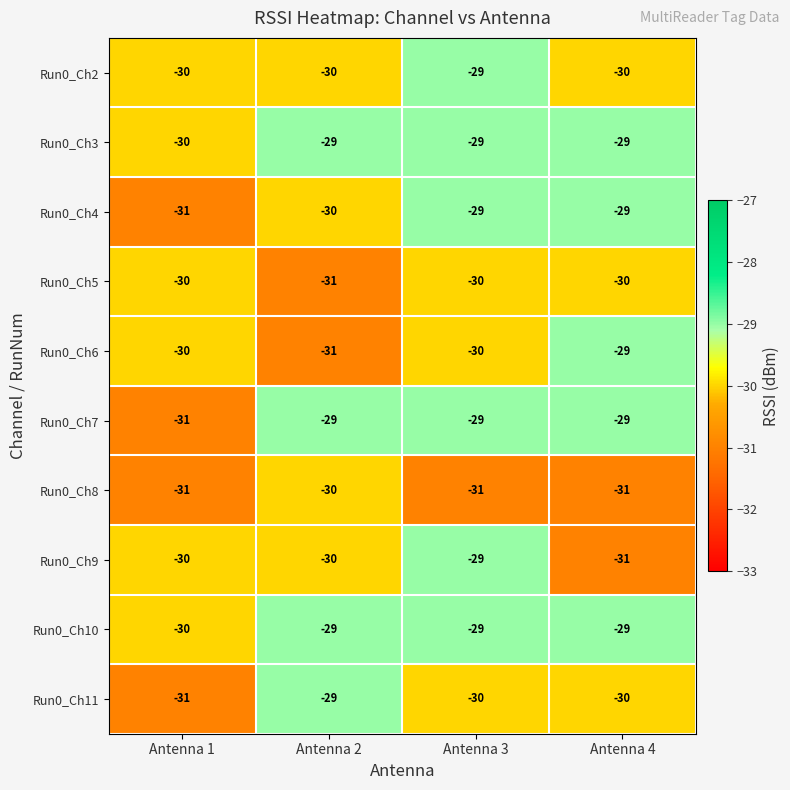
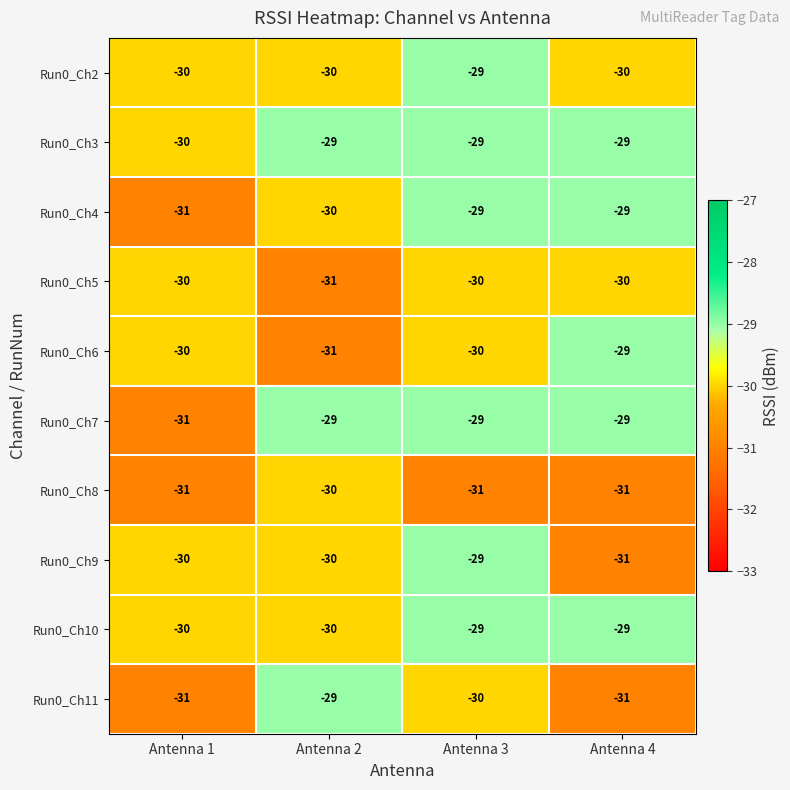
  {
    "Run0_Ch2": {
      "Antenna 1": -30,
      "Antenna 2": -30,
      "Antenna 3": -29,
      "Antenna 4": -30
    },
    "Run0_Ch3": {
      "Antenna 1": -30,
      "Antenna 2": -29,
      "Antenna 3": -29,
      "Antenna 4": -29
    },
    "Run0_Ch4": {
      "Antenna 1": -31,
      "Antenna 2": -30,
      "Antenna 3": -29,
      "Antenna 4": -29
    },
    "Run0_Ch5": {
      "Antenna 1": -30,
      "Antenna 2": -31,
      "Antenna 3": -30,
      "Antenna 4": -30
    },
    "Run0_Ch6": {
      "Antenna 1": -30,
      "Antenna 2": -31,
      "Antenna 3": -30,
      "Antenna 4": -29
    },
    "Run0_Ch7": {
      "Antenna 1": -31,
      "Antenna 2": -29,
      "Antenna 3": -29,
      "Antenna 4": -29
    },
    "Run0_Ch8": {
      "Antenna 1": -31,
      "Antenna 2": -30,
      "Antenna 3": -31,
      "Antenna 4": -31
    },
    "Run0_Ch9": {
      "Antenna 1": -30,
      "Antenna 2": -30,
      "Antenna 3": -29,
      "Antenna 4": -31
    },
    "Run0_Ch10": {
      "Antenna 1": -30,
-     "Antenna 2": -29,
+     "Antenna 2": -30,
      "Antenna 3": -29,
      "Antenna 4": -29
    },
    "Run0_Ch11": {
      "Antenna 1": -31,
      "Antenna 2": -29,
      "Antenna 3": -30,
-     "Antenna 4": -30
+     "Antenna 4": -31
    }
  }
